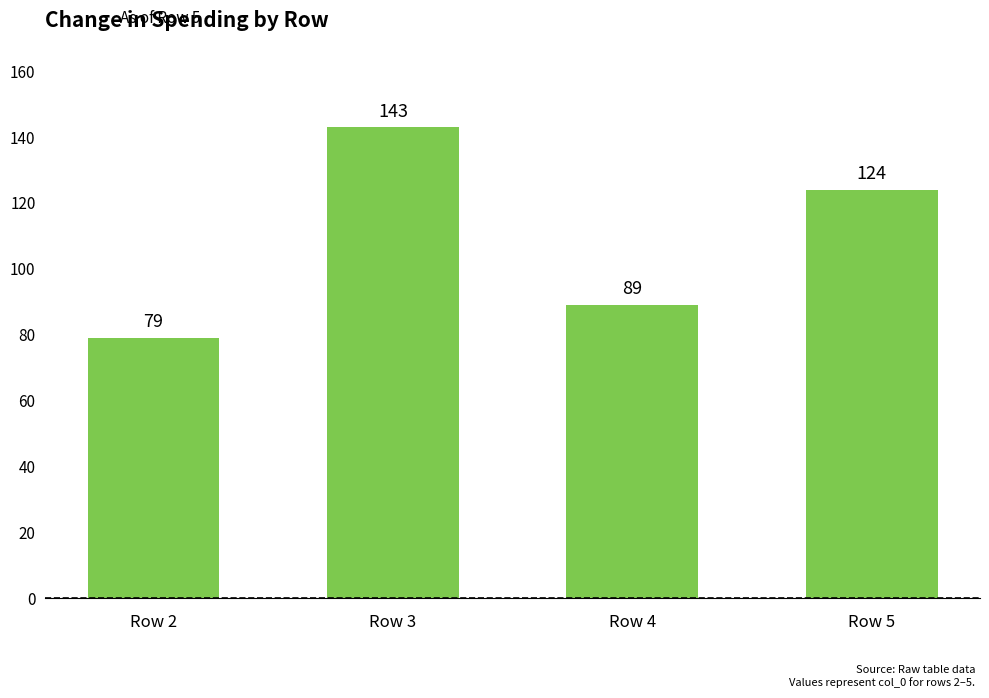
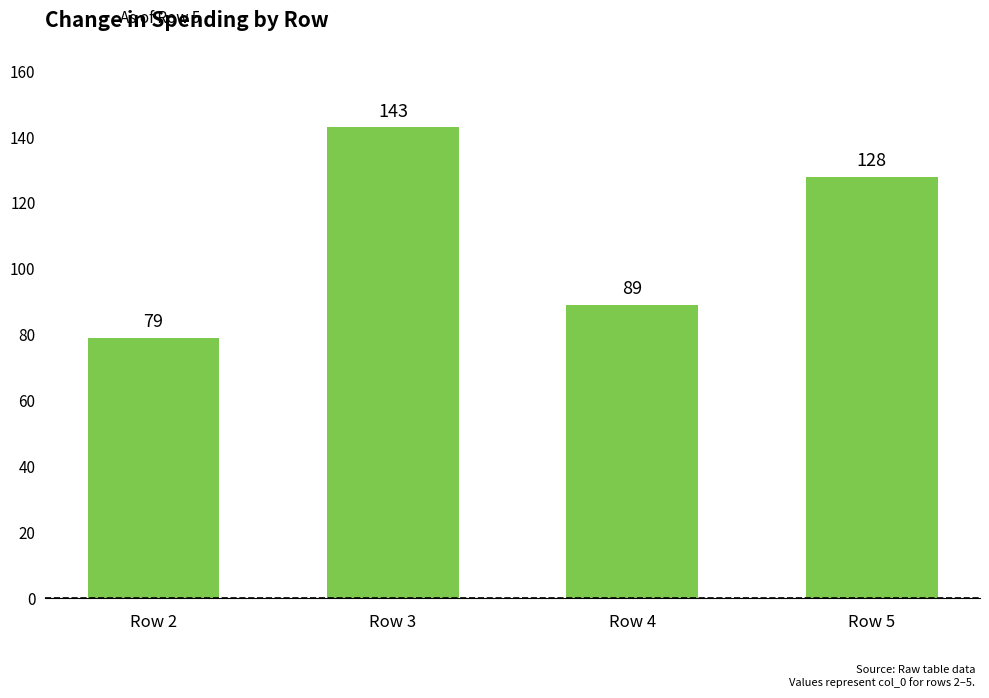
  {
    "Row 2": 79,
    "Row 3": 143,
    "Row 4": 89,
-   "Row 5": 124
+   "Row 5": 128
  }
